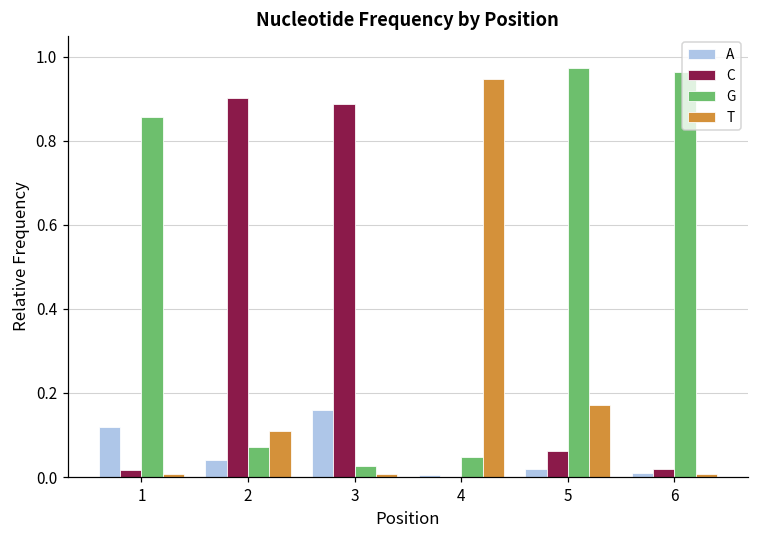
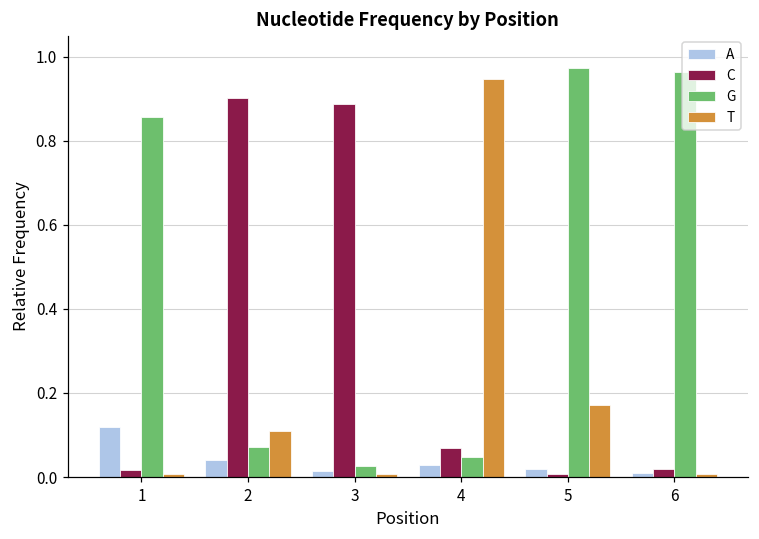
  {
    "A": {
      "1": 0.12,
      "2": 0.04,
-     "3": 0.16,
-     "4": 0.01,
+     "3": 0.02,
+     "4": 0.03,
      "5": 0.02,
      "6": 0.01
    },
    "C": {
      "1": 0.02,
      "2": 0.90,
      "3": 0.89,
-     "4": 0.00,
-     "5": 0.06,
+     "4": 0.07,
+     "5": 0.01,
      "6": 0.02
    },
    "G": {
      "1": 0.86,
      "2": 0.07,
      "3": 0.03,
      "4": 0.05,
      "5": 0.97
    },
    "T": {
      "1": 0.01,
      "2": 0.11,
      "3": 0.01,
      "4": 0.95,
      "5": 0.17,
      "6": 0.01
    }
  }
